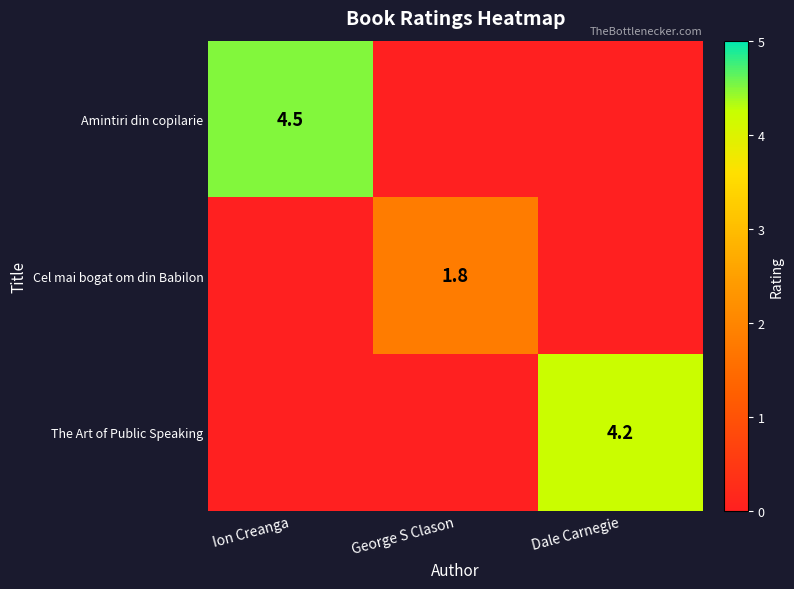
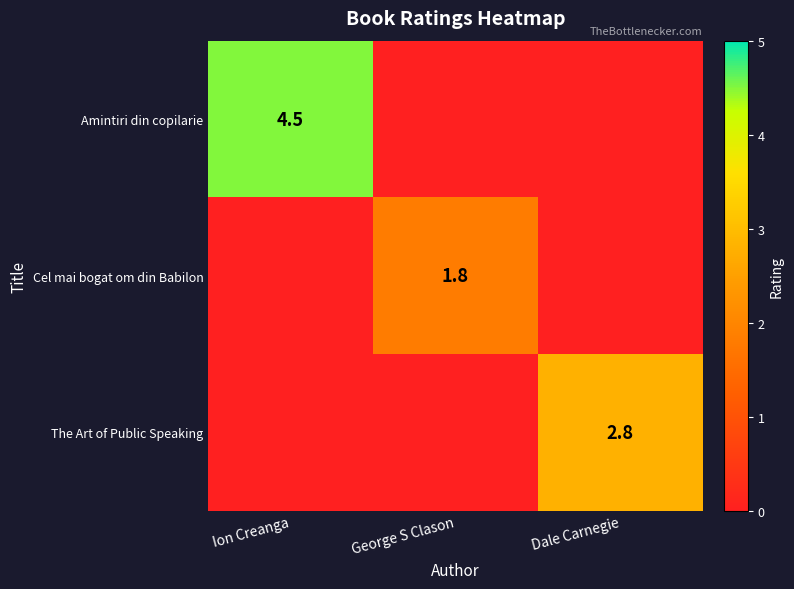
  {
    "Amintiri din copilarie": {
      "Ion Creanga": 4.5
    },
    "Cel mai bogat om din Babilon": {
      "George S Clason": 1.8
    },
    "The Art of Public Speaking": {
-     "Dale Carnegie": 4.2
+     "Dale Carnegie": 2.8
    }
  }
